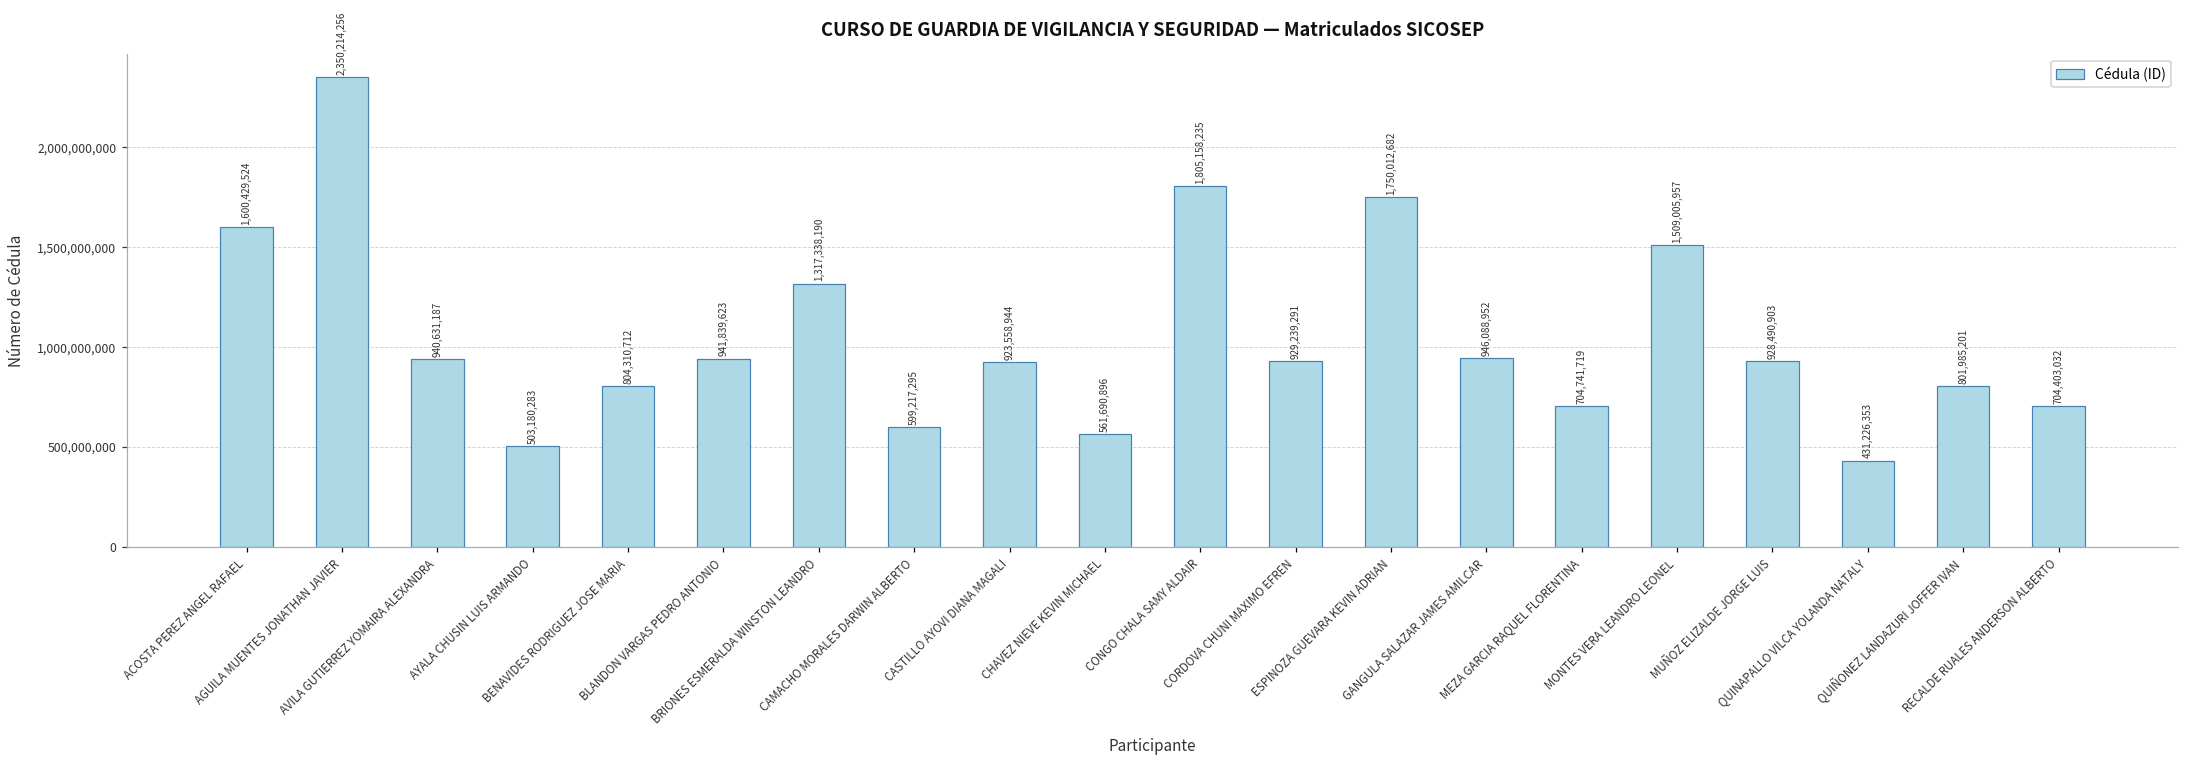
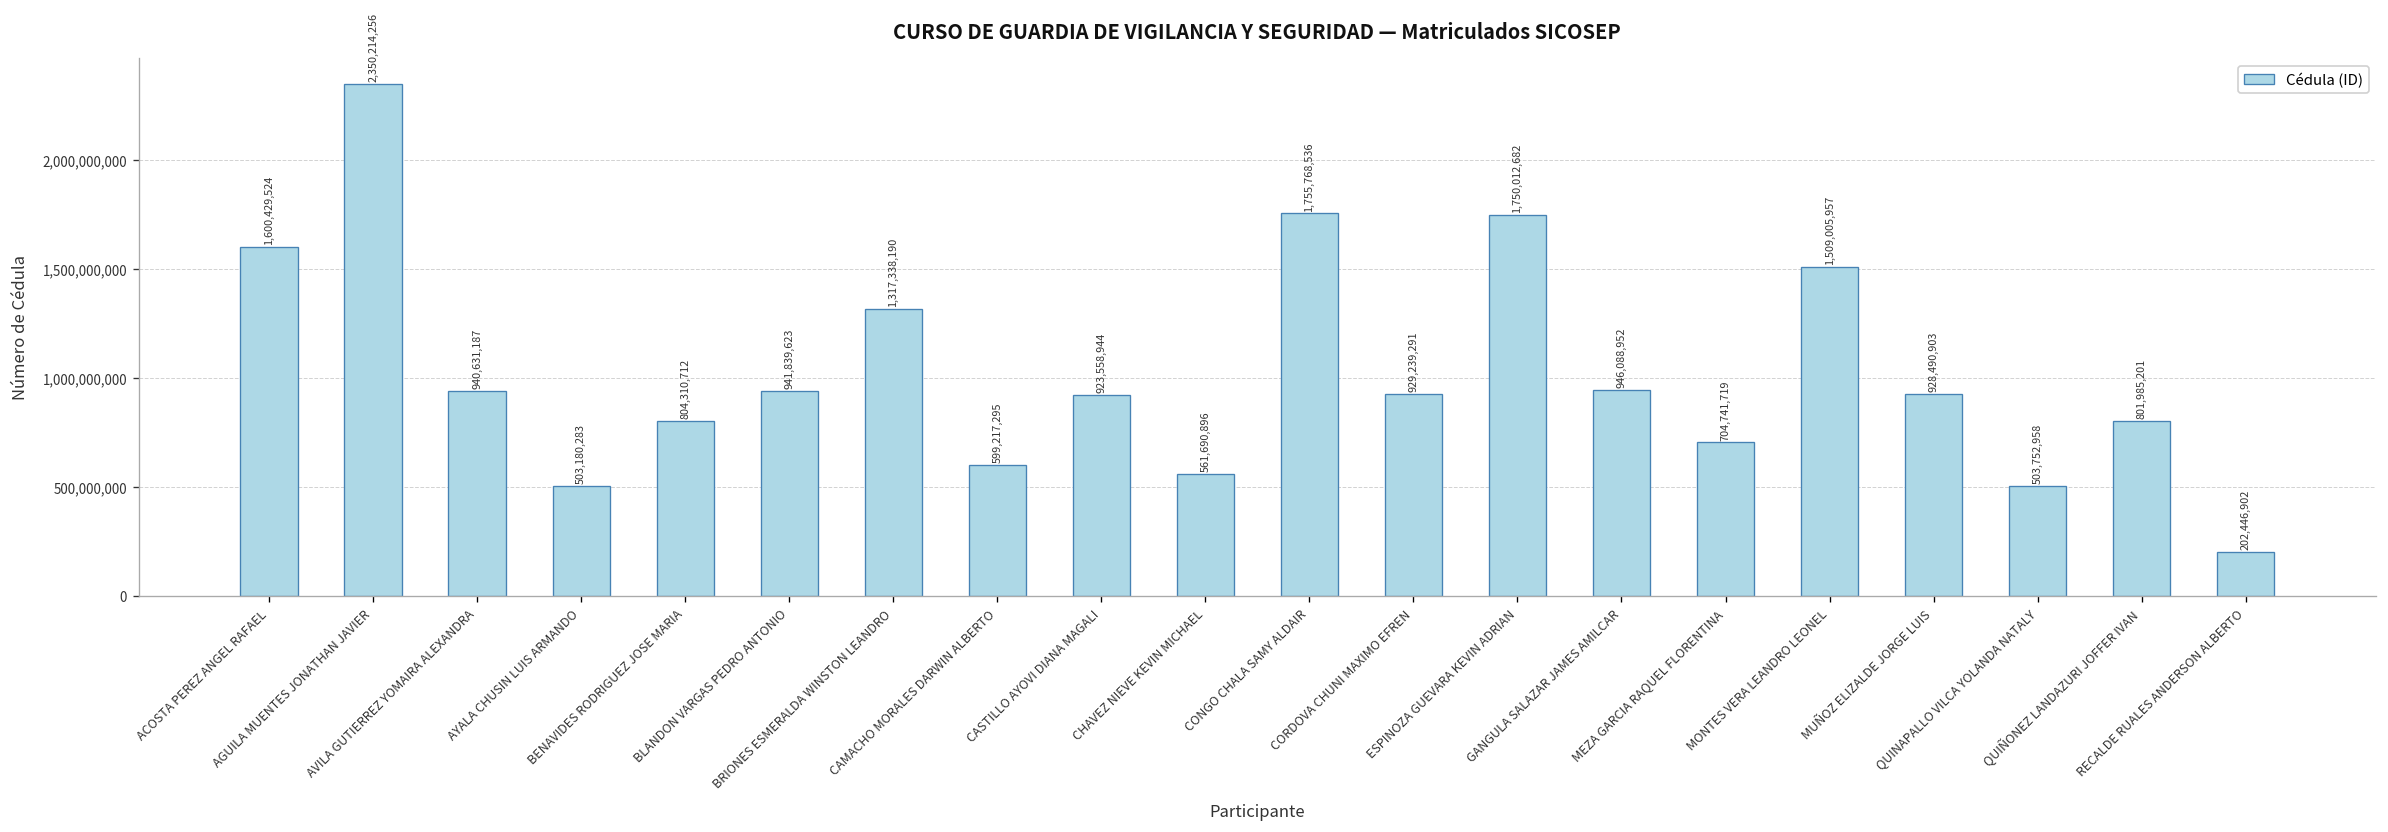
  {
    "ACOSTA PEREZ ANGEL RAFAEL": "1,600,429,524",
    "AGUILA MUENTES JONATHAN JAVIER": "2,350,214,256",
    "AVILA GUTIERREZ YOMAIRA ALEXANDRA": "940,631,187",
    "AYALA CHUSIN LUIS ARMANDO": "503,180,283",
    "BENAVIDES RODRIGUEZ JOSE MARIA": "804,310,712",
    "BLANDON VARGAS PEDRO ANTONIO": "941,839,623",
    "BRIONES ESMERALDA WINSTON LEANDRO": "1,317,338,190",
    "CAMACHO MORALES DARWIN ALBERTO": "599,217,295",
    "CASTILLO AYOVI DIANA MAGALI": "923,558,944",
    "CHAVEZ NIEVE KEVIN MICHAEL": "561,690,896",
-   "CONGO CHALA SAMY ALDAIR": "1,805,158,235",
+   "CONGO CHALA SAMY ALDAIR": "1,755,768,536",
    "CORDOVA CHUNI MAXIMO EFREN": "929,239,291",
    "ESPINOZA GUEVARA KEVIN ADRIAN": "1,750,012,682",
    "GANGULA SALAZAR JAMES AMILCAR": "946,088,952",
    "MEZA GARCIA RAQUEL FLORENTINA": "704,741,719",
    "MONTES VERA LEANDRO LEONEL": "1,509,005,957",
    "MUÑOZ ELIZALDE JORGE LUIS": "928,490,903",
-   "QUINAPALLO VILCA YOLANDA NATALY": "431,226,353",
+   "QUINAPALLO VILCA YOLANDA NATALY": "503,752,958",
    "QUIÑONEZ LANDAZURI JOFFER IVAN": "801,985,201",
-   "RECALDE RUALES ANDERSON ALBERTO": "704,403,032"
+   "RECALDE RUALES ANDERSON ALBERTO": "202,446,902"
  }
